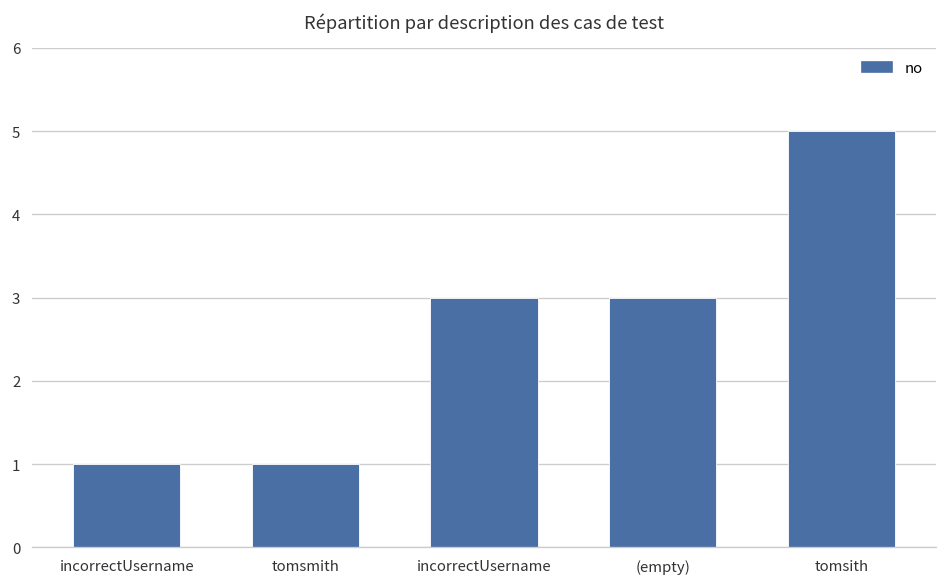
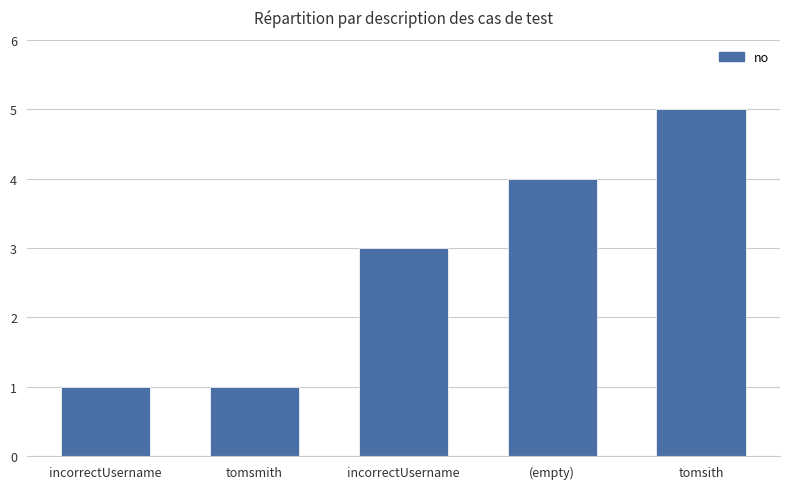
  {
    "tomsmith": 1,
-   "(empty)": 3,
+   "(empty)": 4,
    "tomsith": 5
  }
